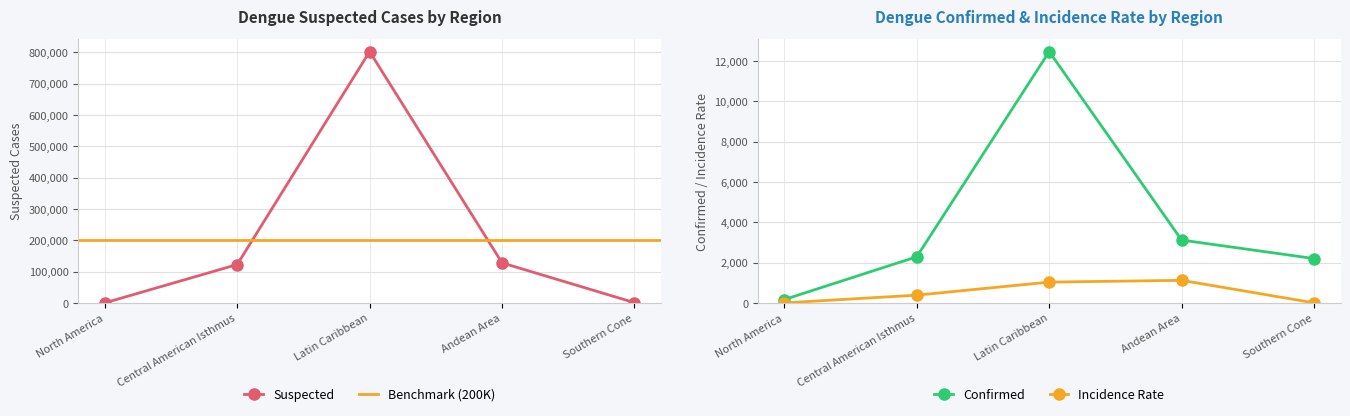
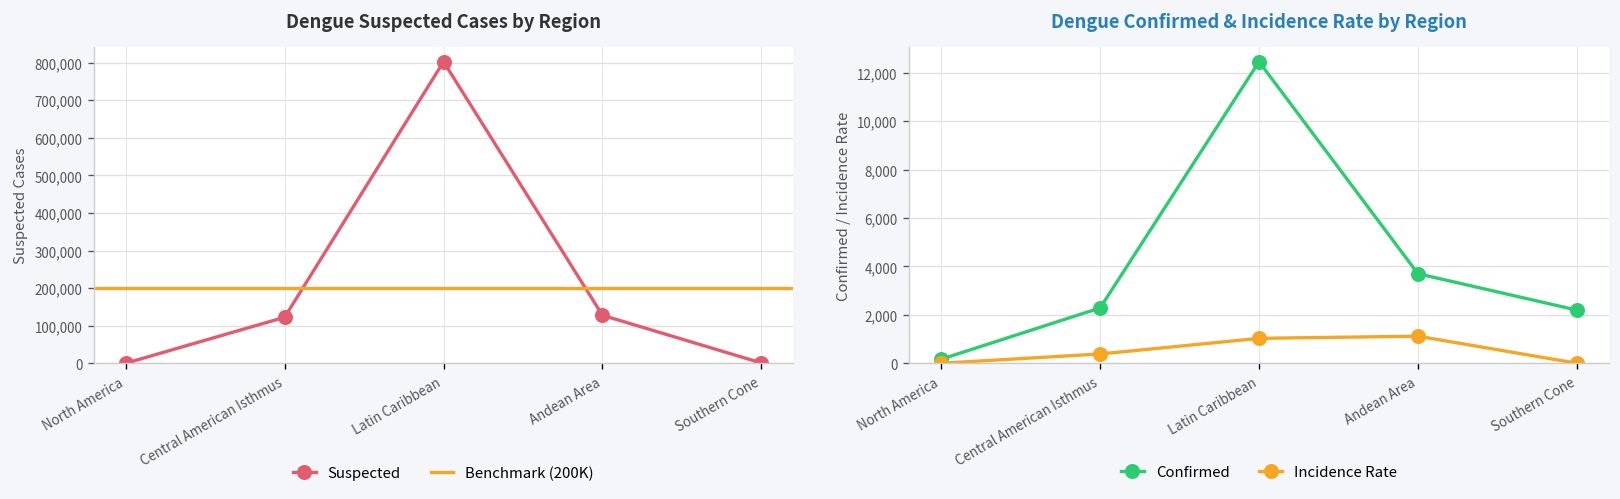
  {
    "Dengue Suspected Cases by Region": {
      "North America": "0",
      "Central American Isthmus": "120,000",
      "Latin Caribbean": "800,000",
      "Andean Area": "130,000",
      "Southern Cone": "0"
    },
    "Dengue Confirmed & Incidence Rate by Region": {
      "Confirmed": {
        "North America": "200",
        "Central American Isthmus": "2,300",
        "Latin Caribbean": "12,500",
-       "Andean Area": "3,100",
+       "Andean Area": "3,700",
        "Southern Cone": "2,200"
      },
      "Incidence Rate": {
        "North America": "0",
        "Central American Isthmus": "400",
        "Latin Caribbean": "1,000",
        "Andean Area": "1,100",
        "Southern Cone": "0"
      }
    }
  }
